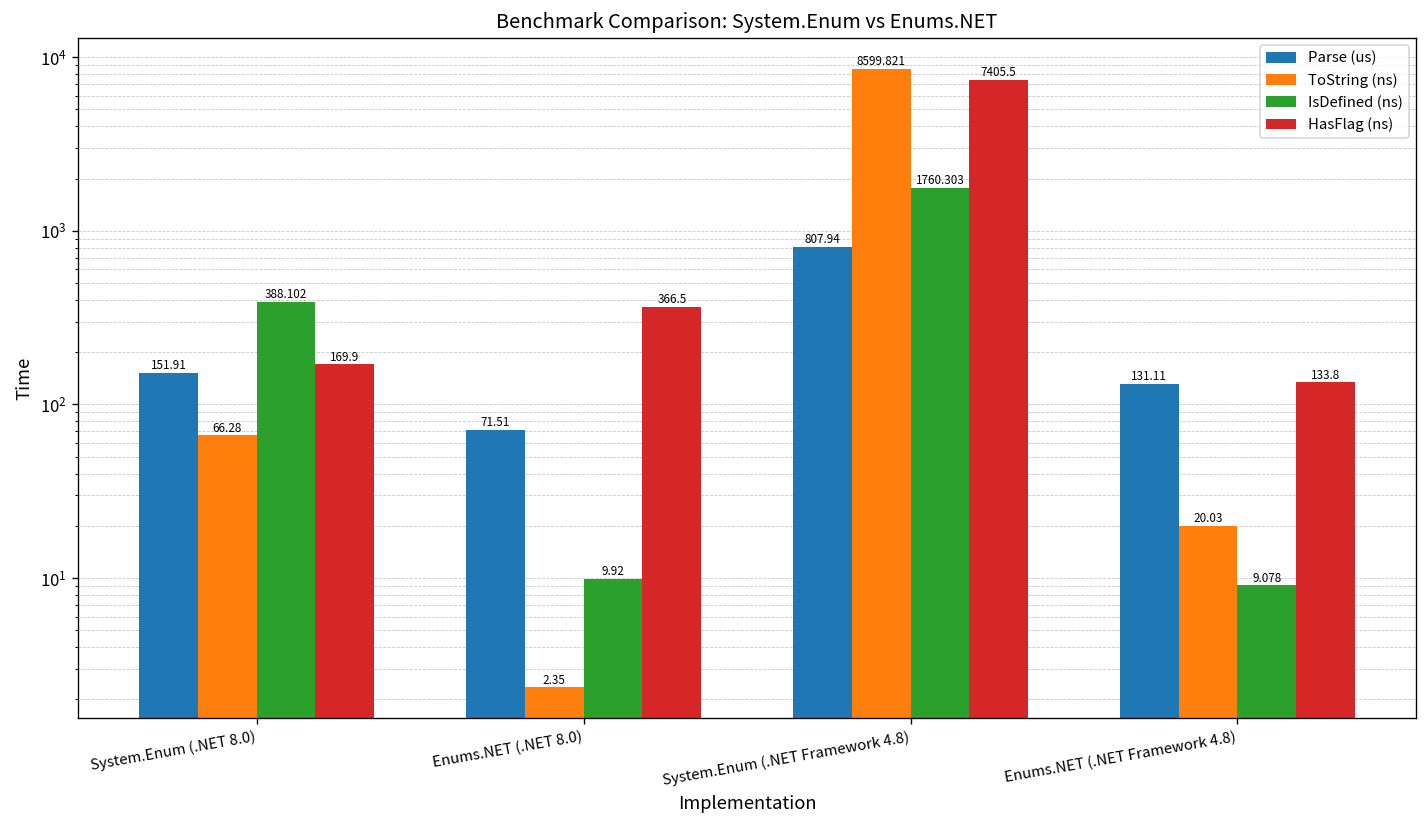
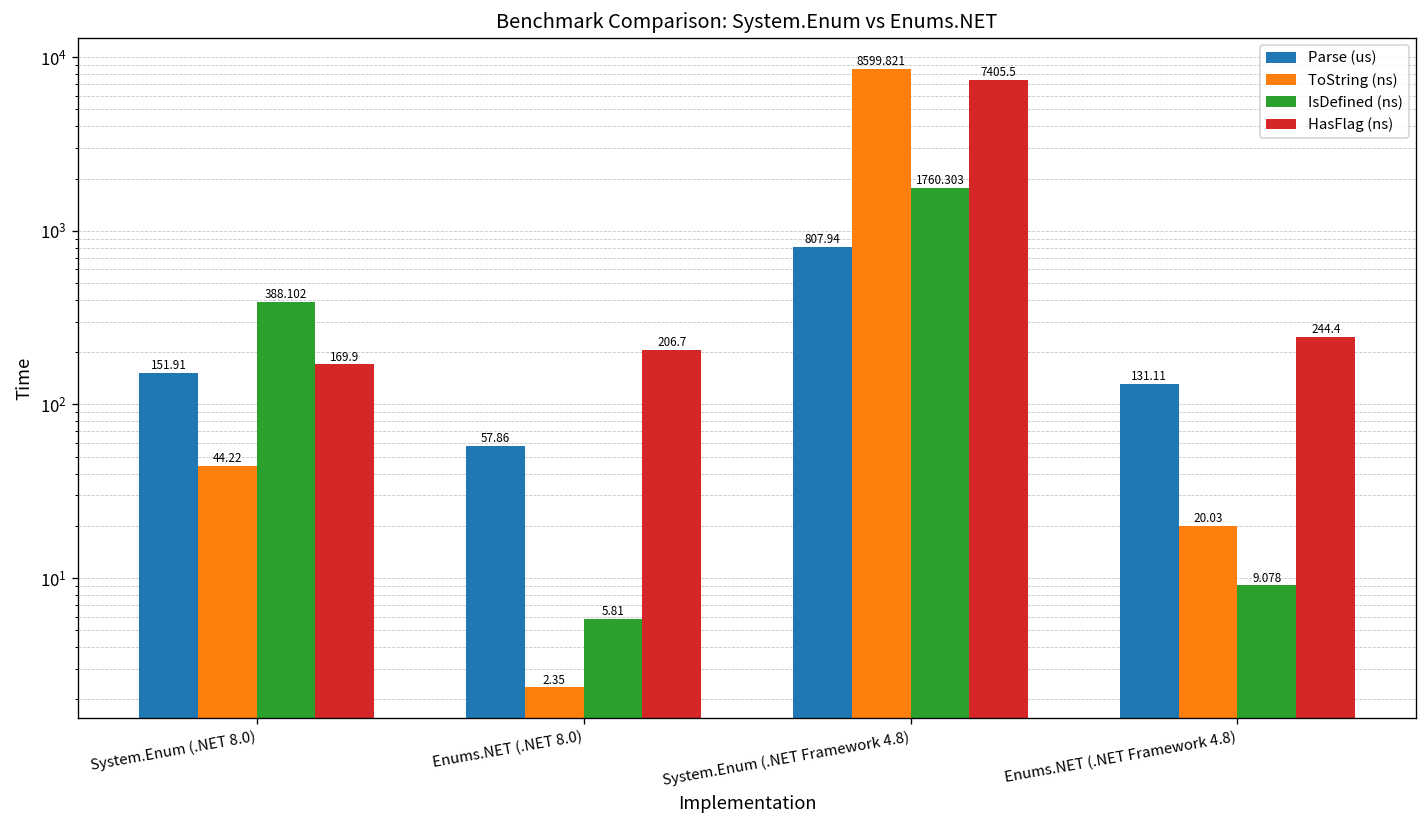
  {
    "Parse (us)": {
      "System.Enum (.NET 8.0)": 151.91,
-     "Enums.NET (.NET 8.0)": 71.51,
+     "Enums.NET (.NET 8.0)": 57.86,
      "System.Enum (.NET Framework 4.8)": 807.94,
      "Enums.NET (.NET Framework 4.8)": 131.11
    },
    "ToString (ns)": {
-     "System.Enum (.NET 8.0)": 66.28,
+     "System.Enum (.NET 8.0)": 44.22,
      "Enums.NET (.NET 8.0)": 2.35,
      "System.Enum (.NET Framework 4.8)": 8599.821,
      "Enums.NET (.NET Framework 4.8)": 20.03
    },
    "IsDefined (ns)": {
      "System.Enum (.NET 8.0)": 388.102,
-     "Enums.NET (.NET 8.0)": 9.92,
+     "Enums.NET (.NET 8.0)": 5.81,
      "System.Enum (.NET Framework 4.8)": 1760.303,
      "Enums.NET (.NET Framework 4.8)": 9.078
    },
    "HasFlag (ns)": {
      "System.Enum (.NET 8.0)": 169.9,
-     "Enums.NET (.NET 8.0)": 366.5,
+     "Enums.NET (.NET 8.0)": 206.7,
      "System.Enum (.NET Framework 4.8)": 7405.5,
-     "Enums.NET (.NET Framework 4.8)": 133.8
+     "Enums.NET (.NET Framework 4.8)": 244.4
    }
  }
